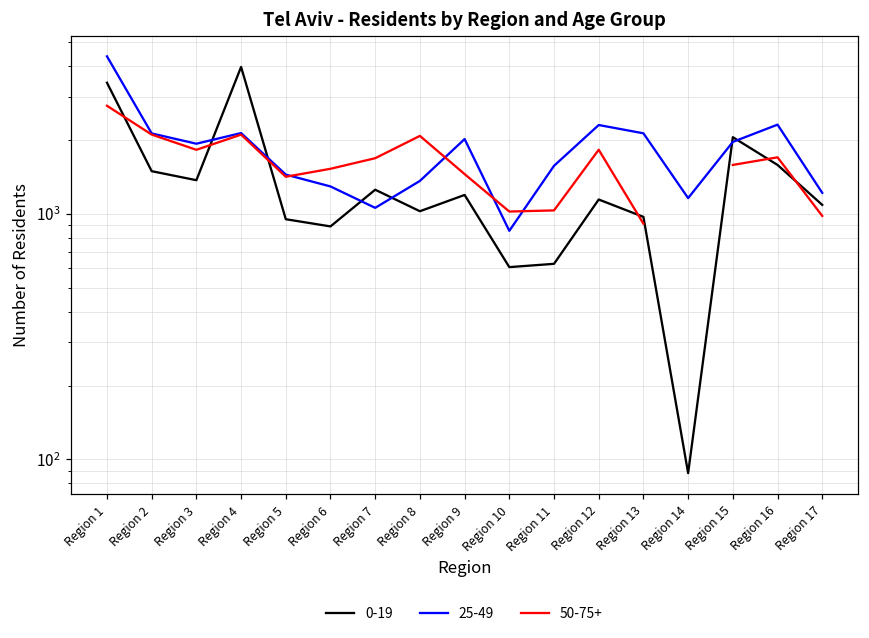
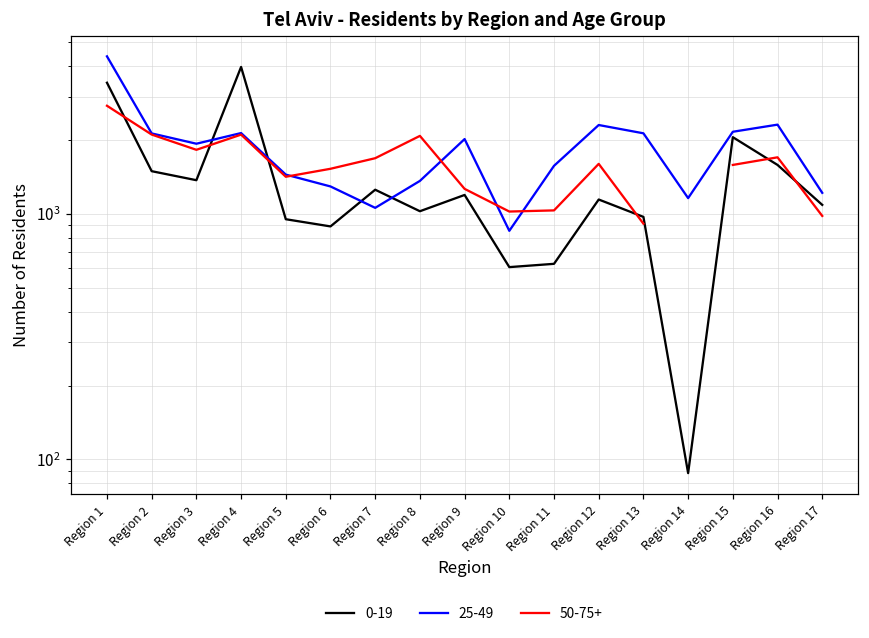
  {
    "0-19": {
      "Region 1": 3400,
      "Region 2": 1500,
      "Region 3": 1400,
      "Region 4": 4000,
      "Region 5": 950,
      "Region 6": 890,
      "Region 7": 1300,
      "Region 8": 1000,
      "Region 9": 1200,
      "Region 10": 610,
      "Region 11": 630,
      "Region 12": 1100,
      "Region 13": 1000,
      "Region 14": 88,
      "Region 15": 2100,
      "Region 16": 1600,
      "Region 17": 1100
    },
    "25-49": {
      "Region 1": 4400,
      "Region 3": 1900,
      "Region 6": 1300,
      "Region 7": 1100,
      "Region 8": 1400,
      "Region 9": 2000,
      "Region 10": 850,
      "Region 11": 1600,
      "Region 12": 2300,
      "Region 13": 2100,
      "Region 14": 1200,
-     "Region 15": 2000,
+     "Region 15": 2200,
      "Region 16": 2300,
      "Region 17": 1200
    },
    "50-75+": {
      "Region 1": 2800,
      "Region 3": 1800,
      "Region 6": 1500,
      "Region 7": 1700,
      "Region 8": 2100,
-     "Region 9": 1500,
+     "Region 9": 1300,
      "Region 10": 1000,
      "Region 11": 1000,
-     "Region 12": 1800,
+     "Region 12": 1600,
      "Region 13": 910,
      "Region 15": 1600,
      "Region 16": 1700,
      "Region 17": 1000
    }
  }
